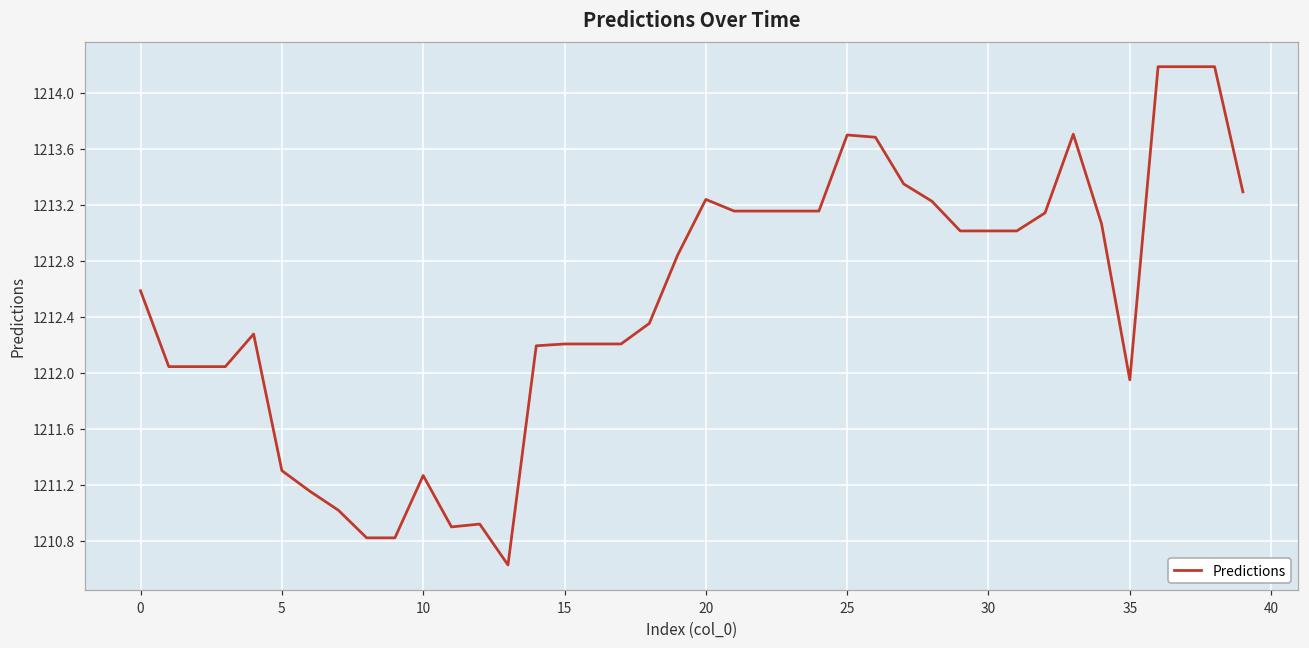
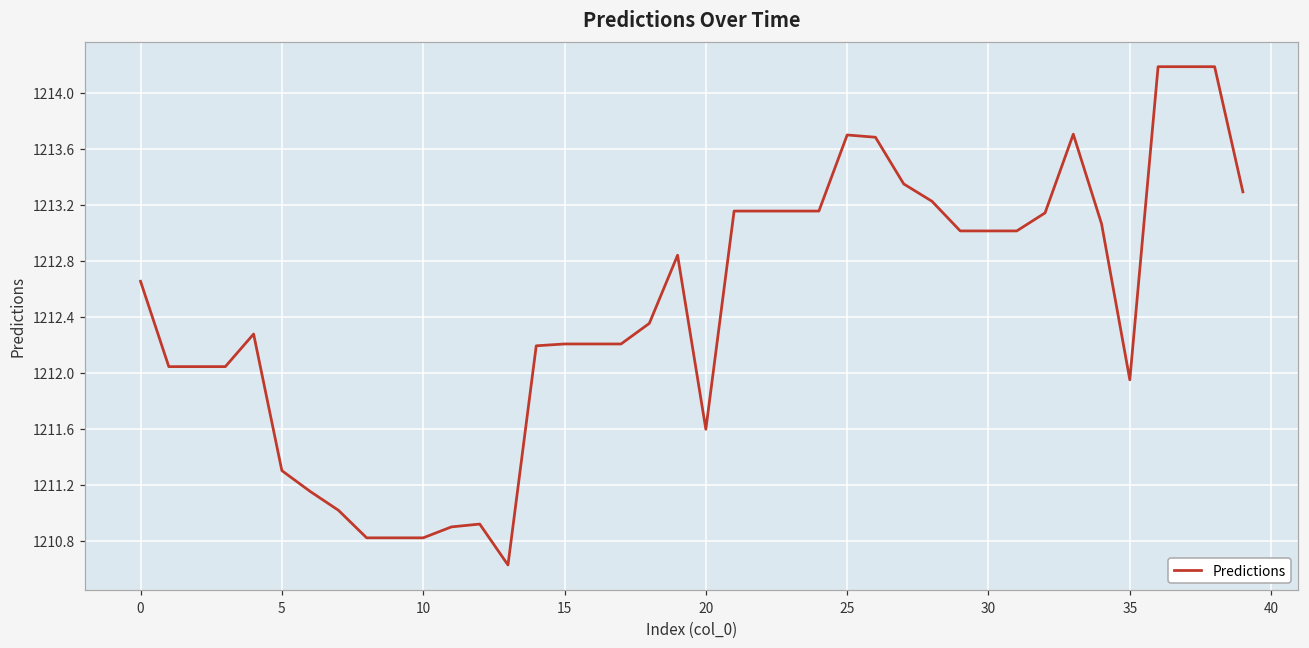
  {
-   "0": 1212.59,
+   "0": 1212.65,
    "5": 1211.30,
-   "10": 1211.27,
+   "10": 1210.82,
    "15": 1212.21,
-   "20": 1213.24,
+   "20": 1211.60,
    "25": 1213.70,
    "30": 1213.01,
    "35": 1211.95
  }
